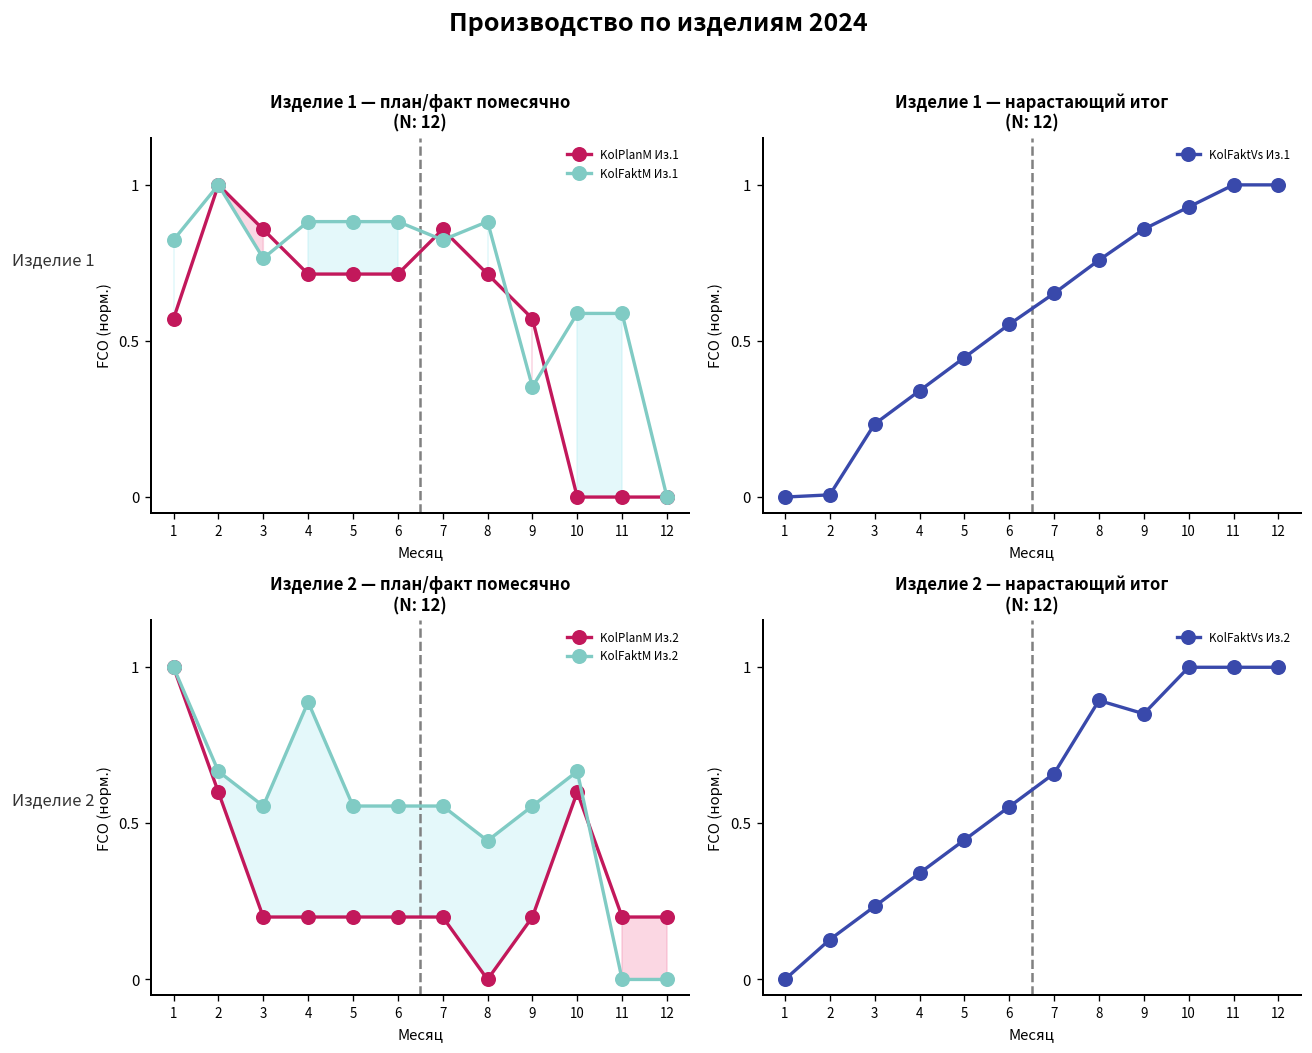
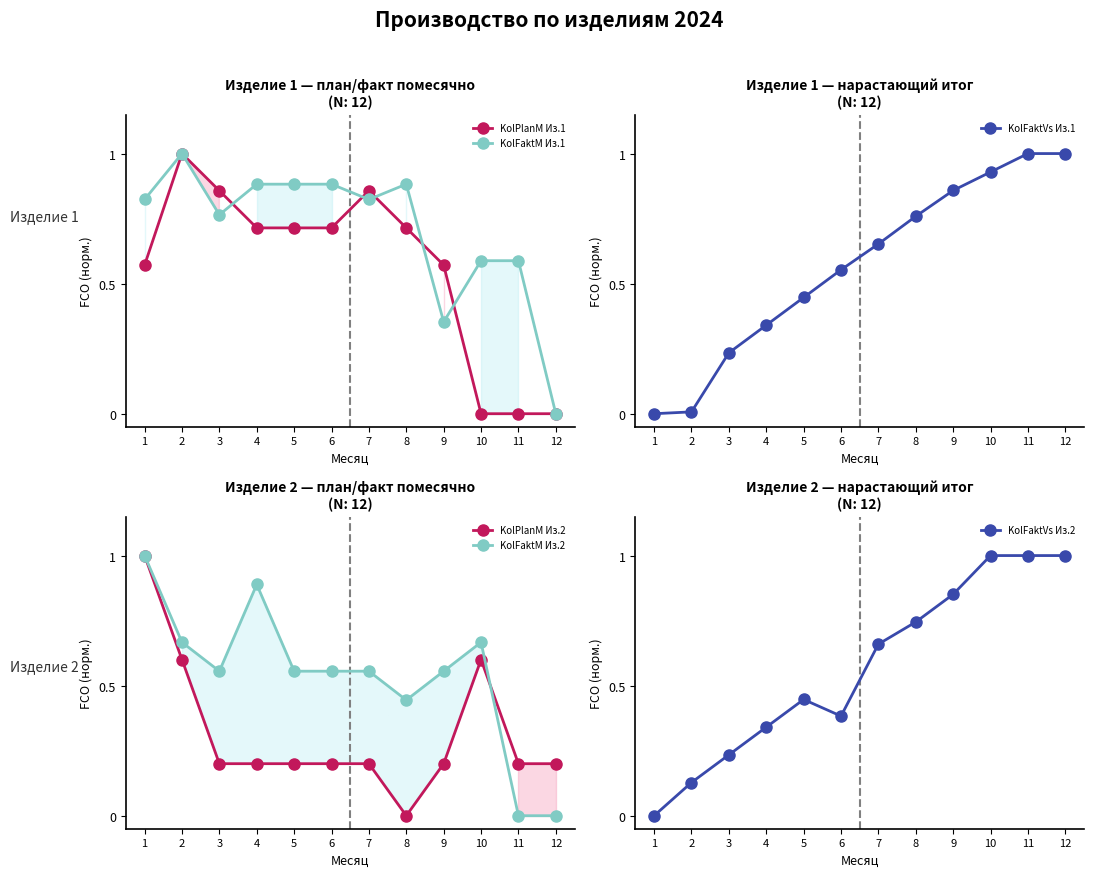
  {
    "Изделие 1 — план/факт помесячно (N: 12)": {
      "KolPlanM Из.1": {
        "1": 0.57,
        "3": 0.86,
        "4": 0.71,
        "5": 0.71,
        "6": 0.71,
        "7": 0.86,
        "8": 0.71,
        "9": 0.57,
        "10": 0.00,
        "11": 0.00
      },
      "KolFaktM Из.1": {
        "1": 0.82,
        "3": 0.76,
        "4": 0.88,
        "5": 0.88,
        "6": 0.88,
        "7": 0.82,
        "8": 0.88,
        "9": 0.35,
        "10": 0.59,
        "11": 0.59
      }
    },
    "Изделие 1 — нарастающий итог (N: 12)": {
      "1": 0.00,
      "2": 0.01,
      "3": 0.23,
      "4": 0.34,
      "5": 0.45,
      "6": 0.55,
      "7": 0.65,
      "8": 0.76,
      "9": 0.86,
      "10": 0.93,
      "11": 1.00,
      "12": 1.00
    },
    "Изделие 2 — план/факт помесячно (N: 12)": {
      "KolPlanM Из.2": {
        "2": 0.60,
        "3": 0.20,
        "4": 0.20,
        "5": 0.20,
        "6": 0.20,
        "7": 0.20,
        "8": 0.00,
        "9": 0.20,
        "10": 0.60,
        "11": 0.20,
        "12": 0.20
      },
      "KolFaktM Из.2": {
        "11": 0.00,
        "12": 0.00
      }
    },
    "Изделие 2 — нарастающий итог (N: 12)": {
      "1": 0.00,
      "2": 0.13,
      "3": 0.23,
      "4": 0.34,
      "5": 0.45,
-     "6": 0.55,
+     "6": 0.38,
      "7": 0.66,
-     "8": 0.89,
+     "8": 0.74,
      "9": 0.85,
      "10": 1.00,
      "11": 1.00,
      "12": 1.00
    }
  }
